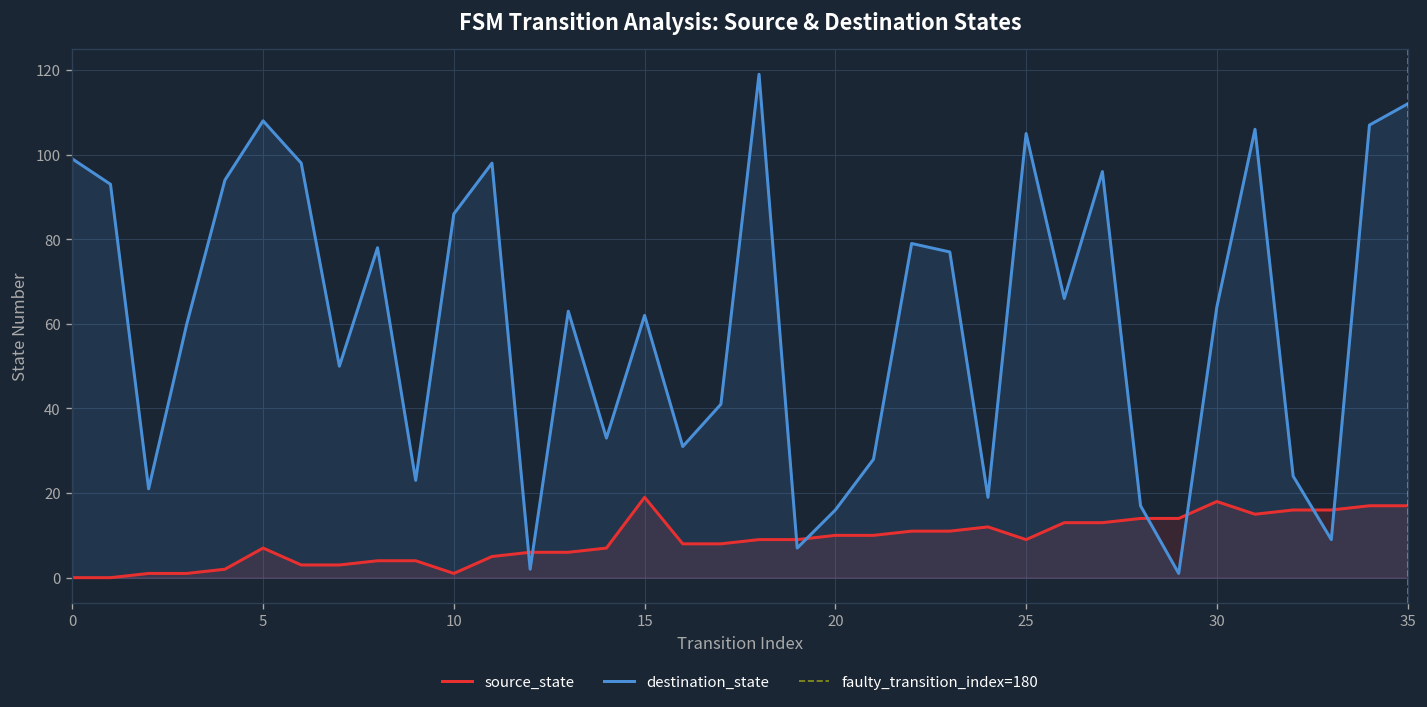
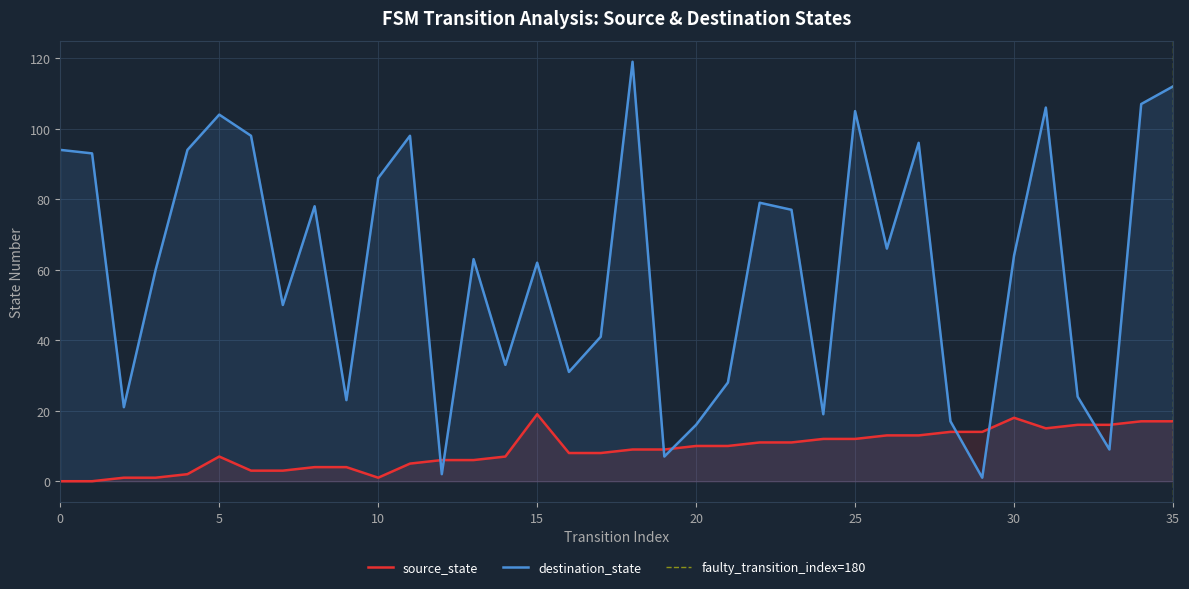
  {
    "source_state": {
      "0": 0,
      "5": 7,
      "10": 1,
      "15": 19,
      "20": 10,
-     "25": 9,
+     "25": 12,
      "30": 18,
      "35": 17
    },
    "destination_state": {
-     "0": 99,
-     "5": 108,
+     "0": 94,
+     "5": 104,
      "10": 86,
      "15": 62,
      "20": 16,
      "25": 105,
      "30": 64,
      "35": 112
    }
  }
